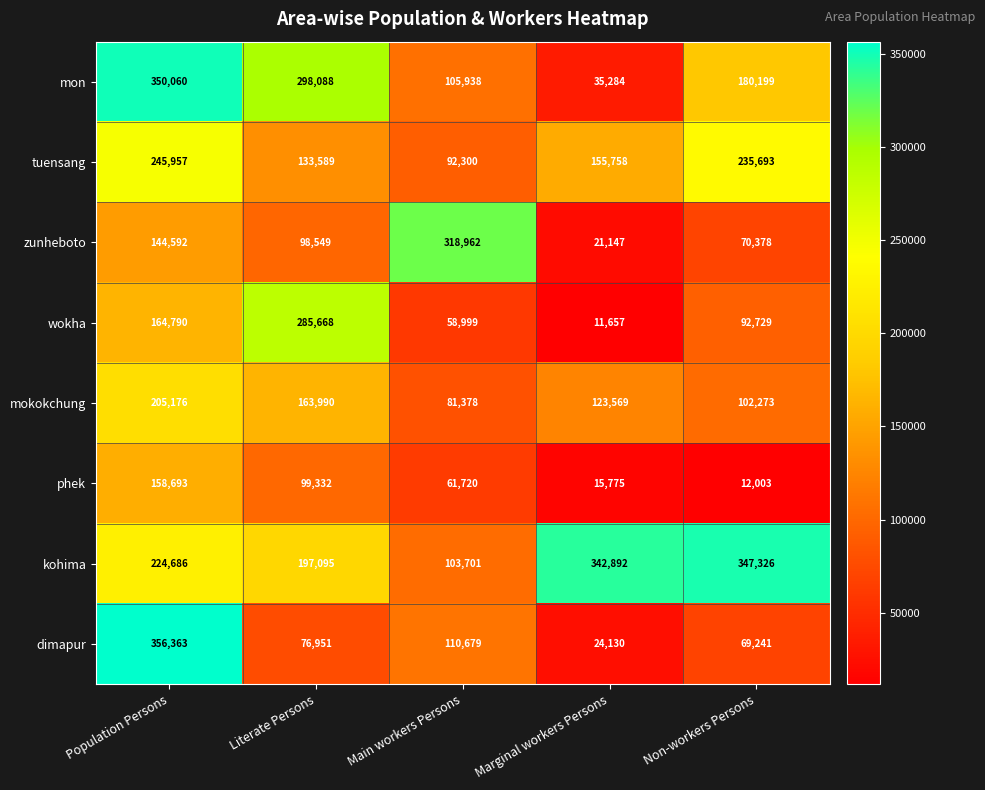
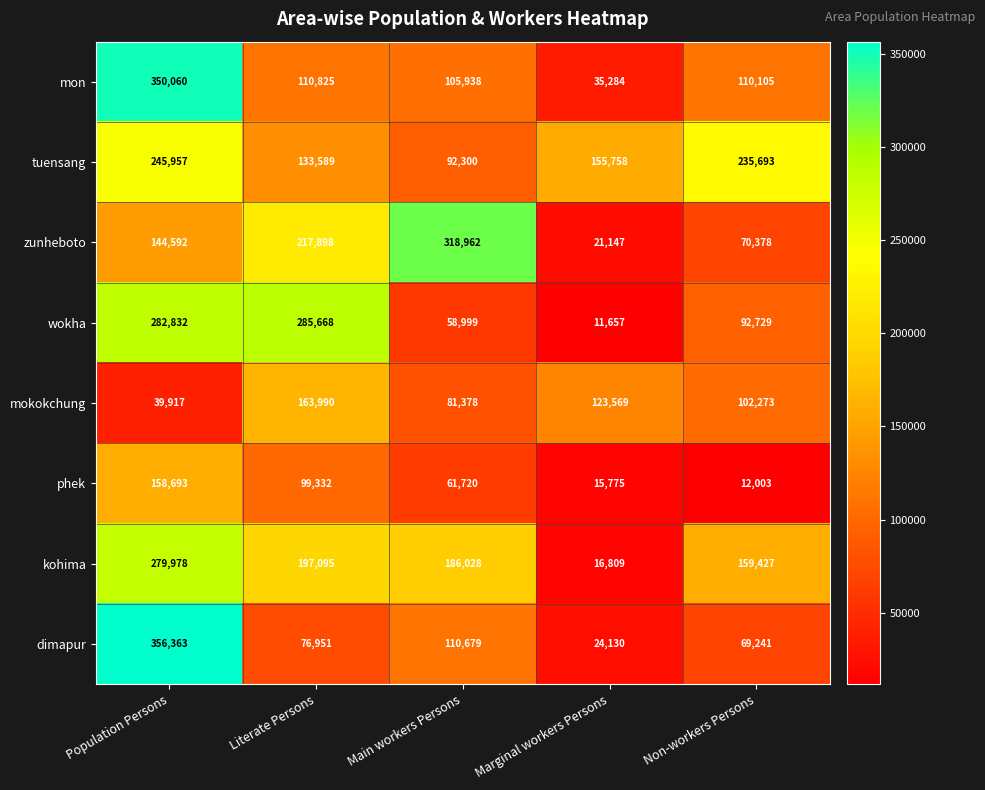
  {
    "mon": {
      "Population Persons": "350,060",
-     "Literate Persons": "298,088",
+     "Literate Persons": "110,825",
      "Main workers Persons": "105,938",
      "Marginal workers Persons": "35,284",
-     "Non-workers Persons": "180,199"
+     "Non-workers Persons": "110,105"
    },
    "tuensang": {
      "Population Persons": "245,957",
      "Literate Persons": "133,589",
      "Main workers Persons": "92,300",
      "Marginal workers Persons": "155,758",
      "Non-workers Persons": "235,693"
    },
    "zunheboto": {
      "Population Persons": "144,592",
-     "Literate Persons": "98,549",
+     "Literate Persons": "217,898",
      "Main workers Persons": "318,962",
      "Marginal workers Persons": "21,147",
      "Non-workers Persons": "70,378"
    },
    "wokha": {
-     "Population Persons": "164,790",
+     "Population Persons": "282,832",
      "Literate Persons": "285,668",
      "Main workers Persons": "58,999",
      "Marginal workers Persons": "11,657",
      "Non-workers Persons": "92,729"
    },
    "mokokchung": {
-     "Population Persons": "205,176",
+     "Population Persons": "39,917",
      "Literate Persons": "163,990",
      "Main workers Persons": "81,378",
      "Marginal workers Persons": "123,569",
      "Non-workers Persons": "102,273"
    },
    "phek": {
      "Population Persons": "158,693",
      "Literate Persons": "99,332",
      "Main workers Persons": "61,720",
      "Marginal workers Persons": "15,775",
      "Non-workers Persons": "12,003"
    },
    "kohima": {
-     "Population Persons": "224,686",
+     "Population Persons": "279,978",
      "Literate Persons": "197,095",
-     "Main workers Persons": "103,701",
-     "Marginal workers Persons": "342,892",
-     "Non-workers Persons": "347,326"
+     "Main workers Persons": "186,028",
+     "Marginal workers Persons": "16,809",
+     "Non-workers Persons": "159,427"
    },
    "dimapur": {
      "Population Persons": "356,363",
      "Literate Persons": "76,951",
      "Main workers Persons": "110,679",
      "Marginal workers Persons": "24,130",
      "Non-workers Persons": "69,241"
    }
  }
